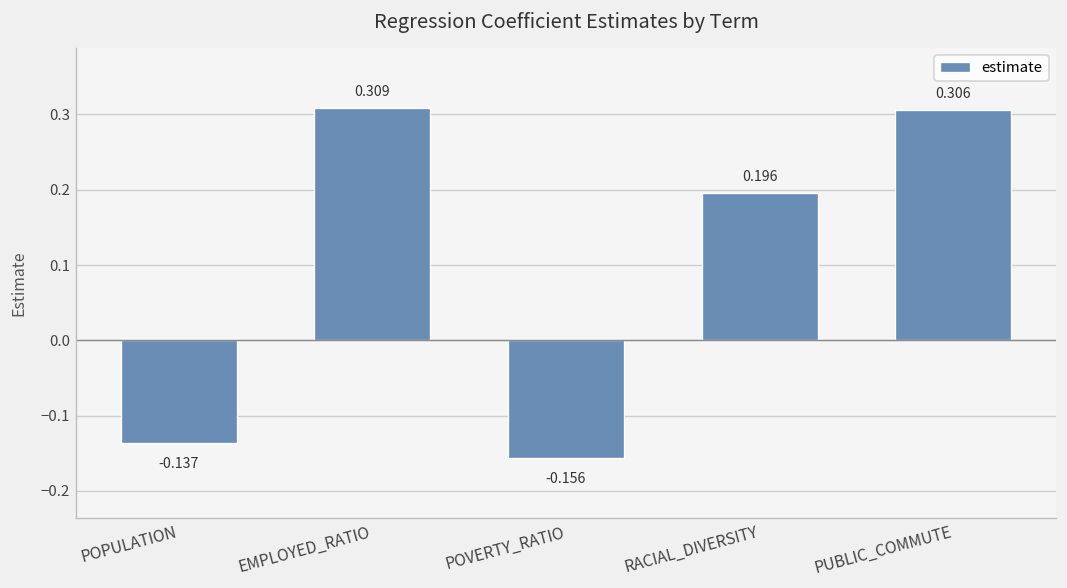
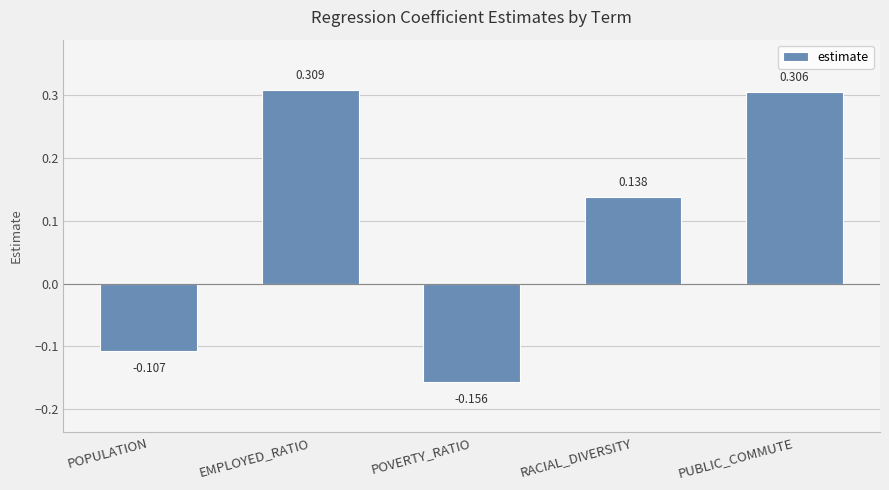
  {
-   "POPULATION": -0.137,
+   "POPULATION": -0.107,
    "EMPLOYED_RATIO": 0.309,
    "POVERTY_RATIO": -0.156,
-   "RACIAL_DIVERSITY": 0.196,
+   "RACIAL_DIVERSITY": 0.138,
    "PUBLIC_COMMUTE": 0.306
  }
